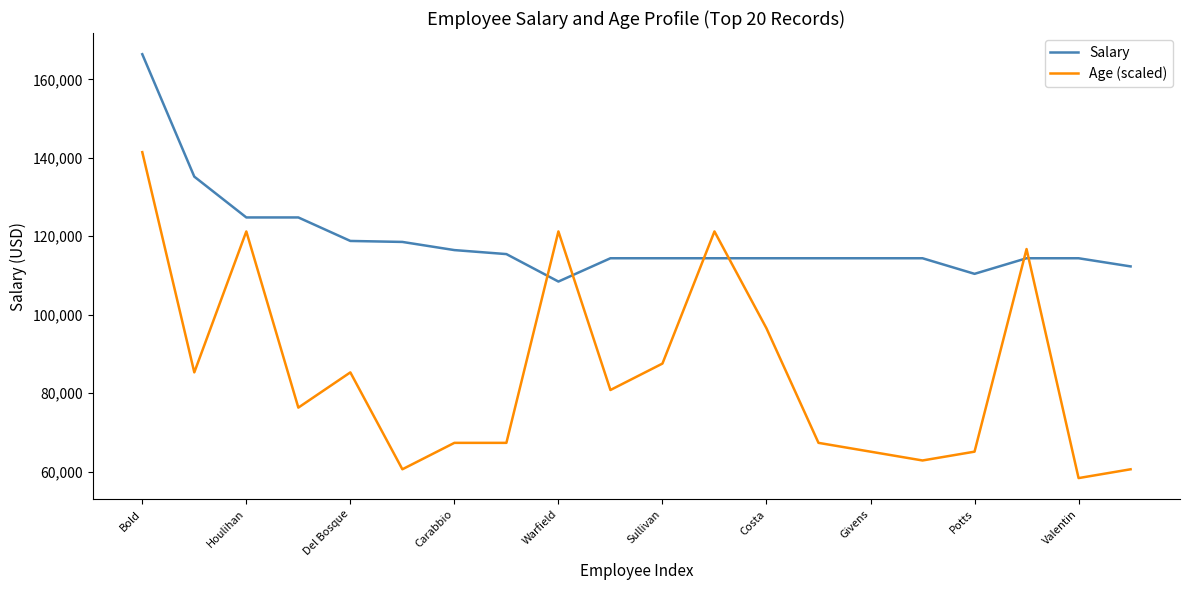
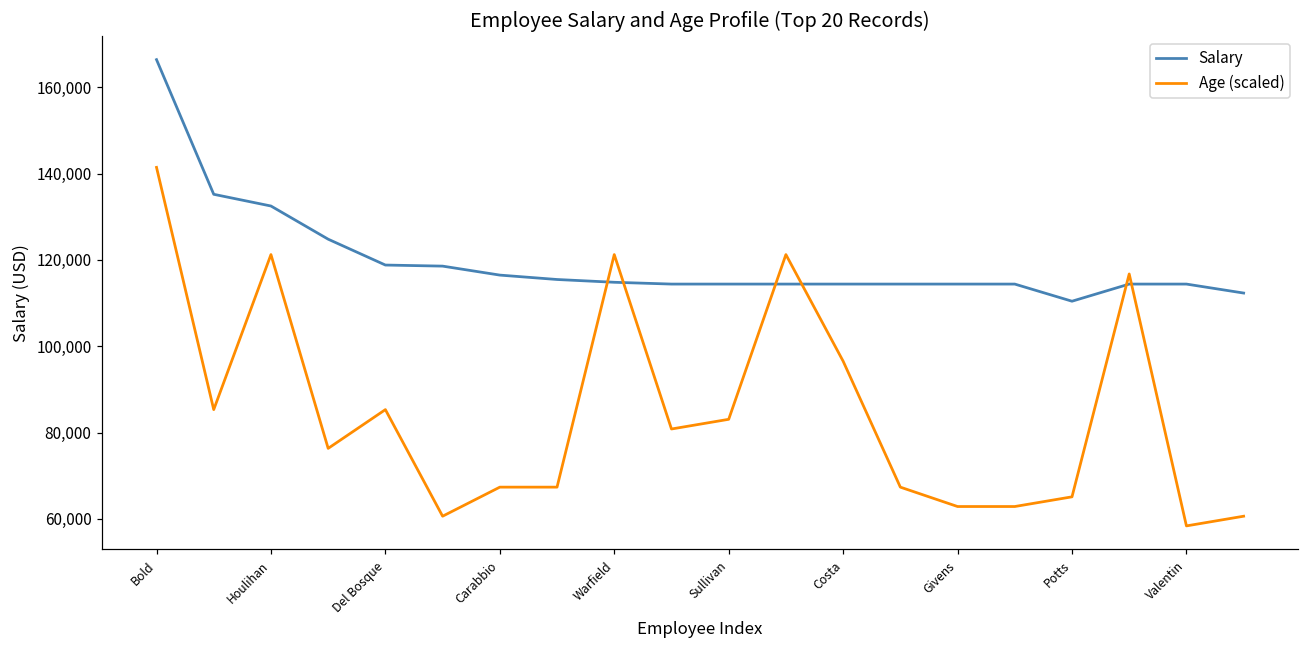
  {
    "Salary": {
      "Bold": "166,000",
-     "Houlihan": "125,000",
+     "Houlihan": "132,000",
      "Del Bosque": "119,000",
      "Carabbio": "116,000",
-     "Warfield": "108,000",
+     "Warfield": "115,000",
      "Sullivan": "114,000",
      "Costa": "114,000",
      "Givens": "114,000",
      "Potts": "110,000",
      "Valentin": "114,000"
    },
    "Age (scaled)": {
      "Bold": "141,000",
      "Houlihan": "121,000",
      "Del Bosque": "85,000",
      "Carabbio": "67,000",
      "Warfield": "121,000",
-     "Sullivan": "88,000",
+     "Sullivan": "83,000",
      "Costa": "97,000",
-     "Givens": "65,000",
+     "Givens": "63,000",
      "Potts": "65,000",
      "Valentin": "58,000"
    }
  }
